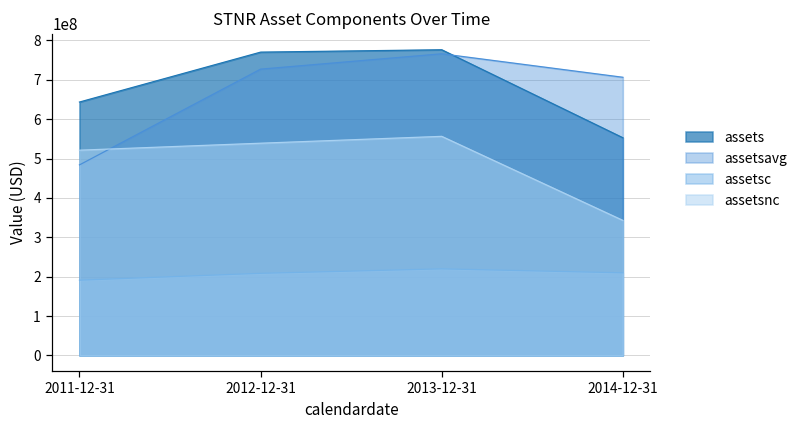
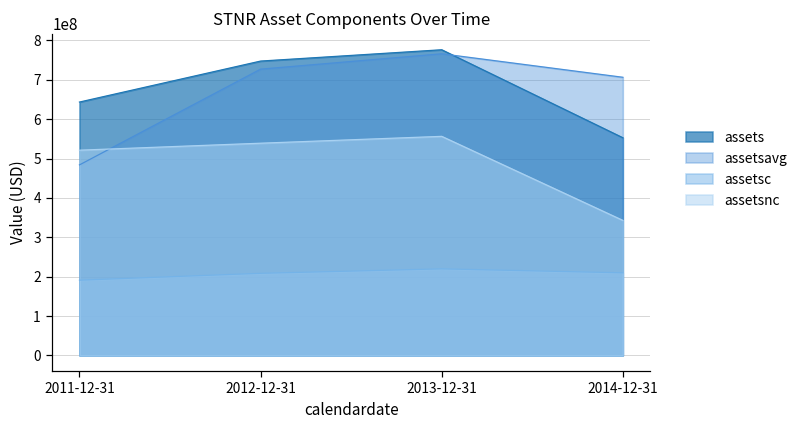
  {
    "assets": {
      "2011-12-31": 640000000,
-     "2012-12-31": 770000000,
+     "2012-12-31": 750000000,
      "2013-12-31": 780000000,
      "2014-12-31": 550000000
    }
  }
